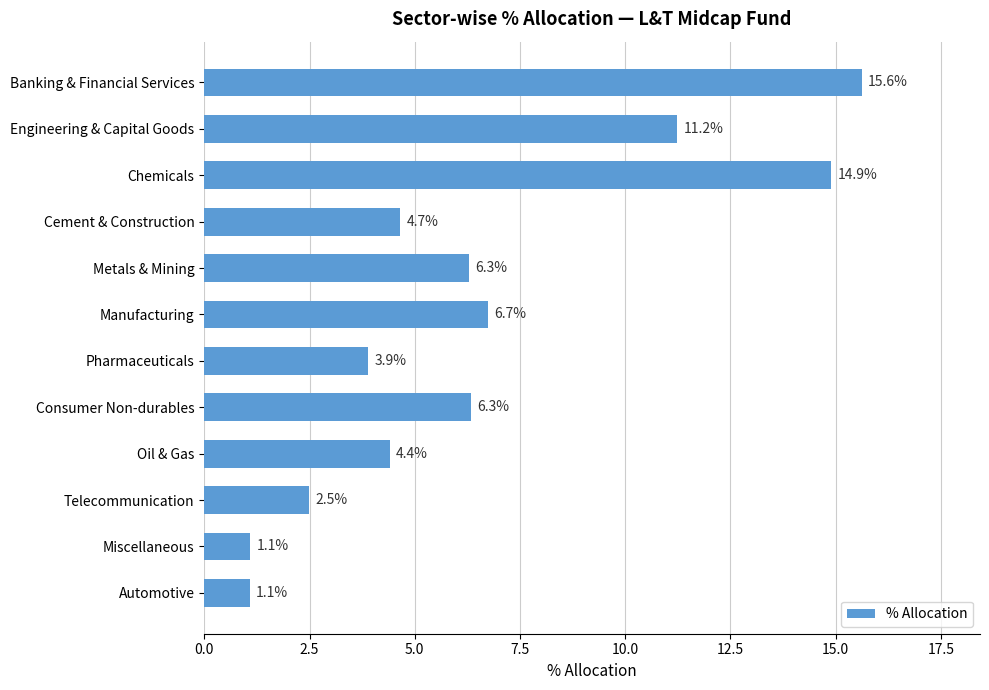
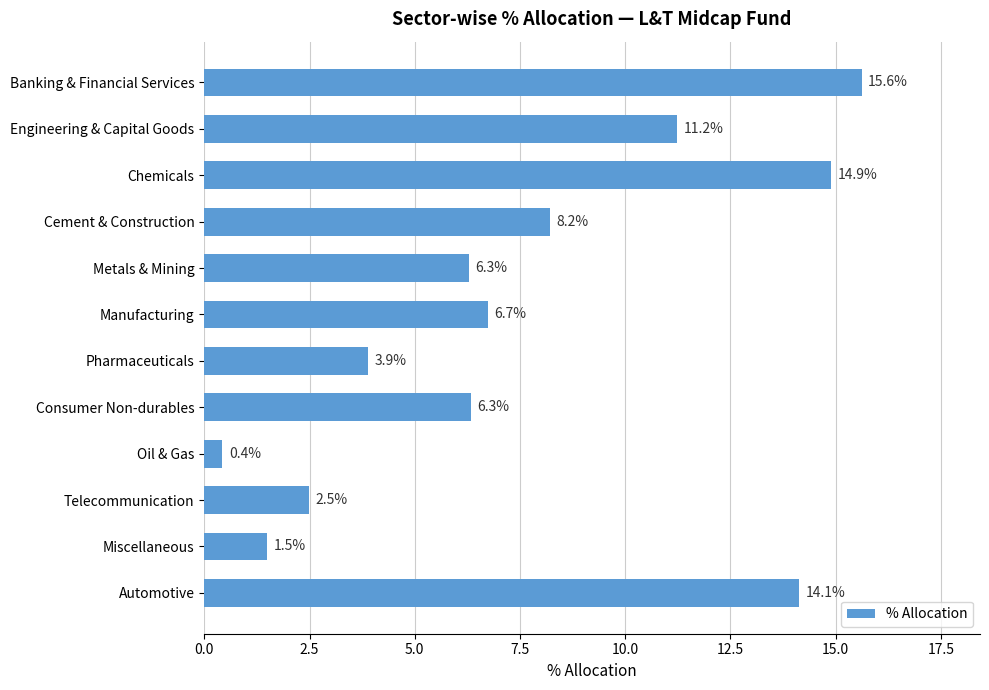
  {
    "Banking & Financial Services": "15.6%",
    "Engineering & Capital Goods": "11.2%",
    "Chemicals": "14.9%",
-   "Cement & Construction": "4.7%",
+   "Cement & Construction": "8.2%",
    "Metals & Mining": "6.3%",
    "Manufacturing": "6.7%",
    "Pharmaceuticals": "3.9%",
    "Consumer Non-durables": "6.3%",
-   "Oil & Gas": "4.4%",
+   "Oil & Gas": "0.4%",
    "Telecommunication": "2.5%",
-   "Miscellaneous": "1.1%",
-   "Automotive": "1.1%"
+   "Miscellaneous": "1.5%",
+   "Automotive": "14.1%"
  }
